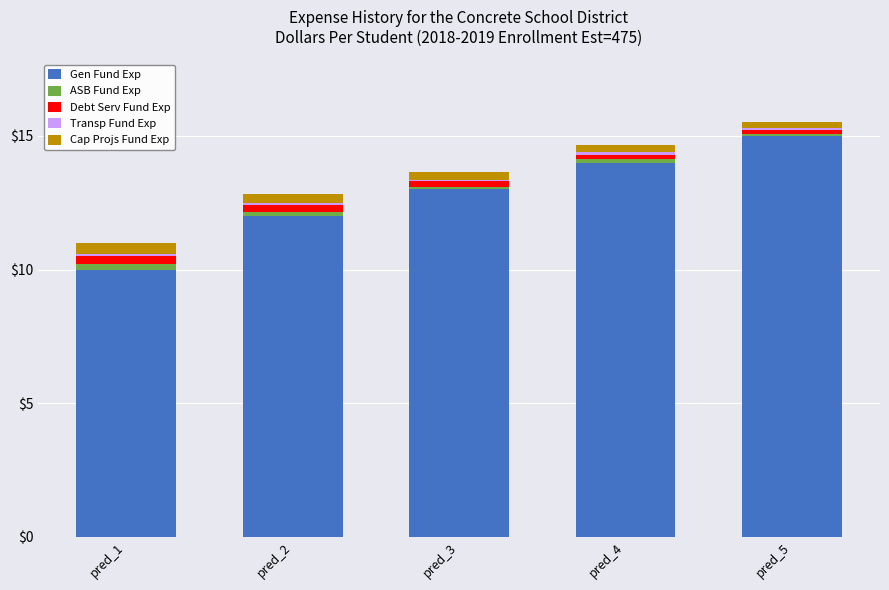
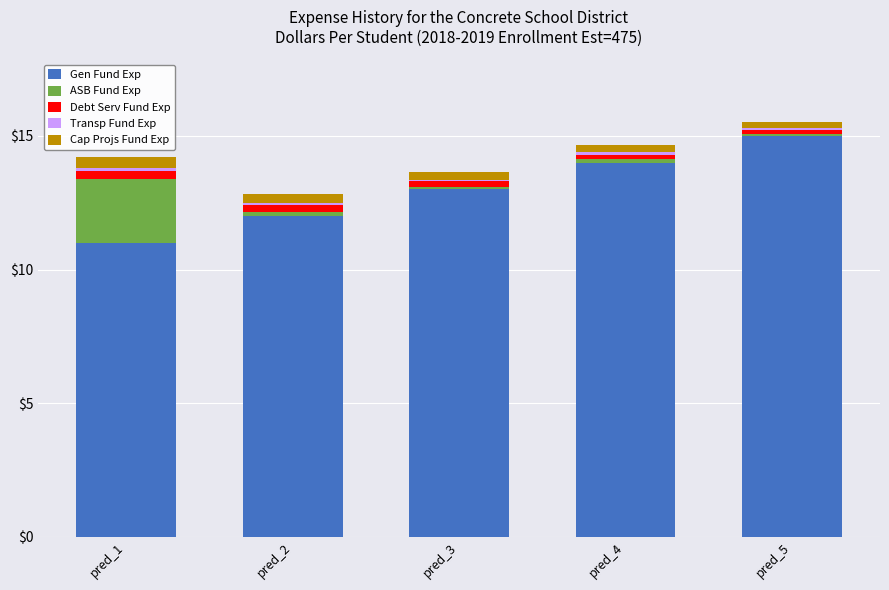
  {
    "Gen Fund Exp": {
-     "pred_1": "$10",
+     "pred_1": "$11",
      "pred_2": "$12",
      "pred_3": "$13",
      "pred_4": "$14",
      "pred_5": "$15"
    },
    "ASB Fund Exp": {
-     "pred_1": "$0.2",
+     "pred_1": "$2.4",
      "pred_2": "$0.2",
      "pred_3": "$0.1",
      "pred_4": "$0.1"
    },
    "Debt Serv Fund Exp": {
      "pred_1": "$0.3",
      "pred_2": "$0.3",
      "pred_3": "$0.2",
      "pred_4": "$0.2",
      "pred_5": "$0.2"
    },
    "Transp Fund Exp": {
      "pred_1": "$0.1"
    },
    "Cap Projs Fund Exp": {
      "pred_1": "$0.4",
      "pred_2": "$0.3",
      "pred_3": "$0.3",
      "pred_4": "$0.3",
      "pred_5": "$0.3"
    }
  }
